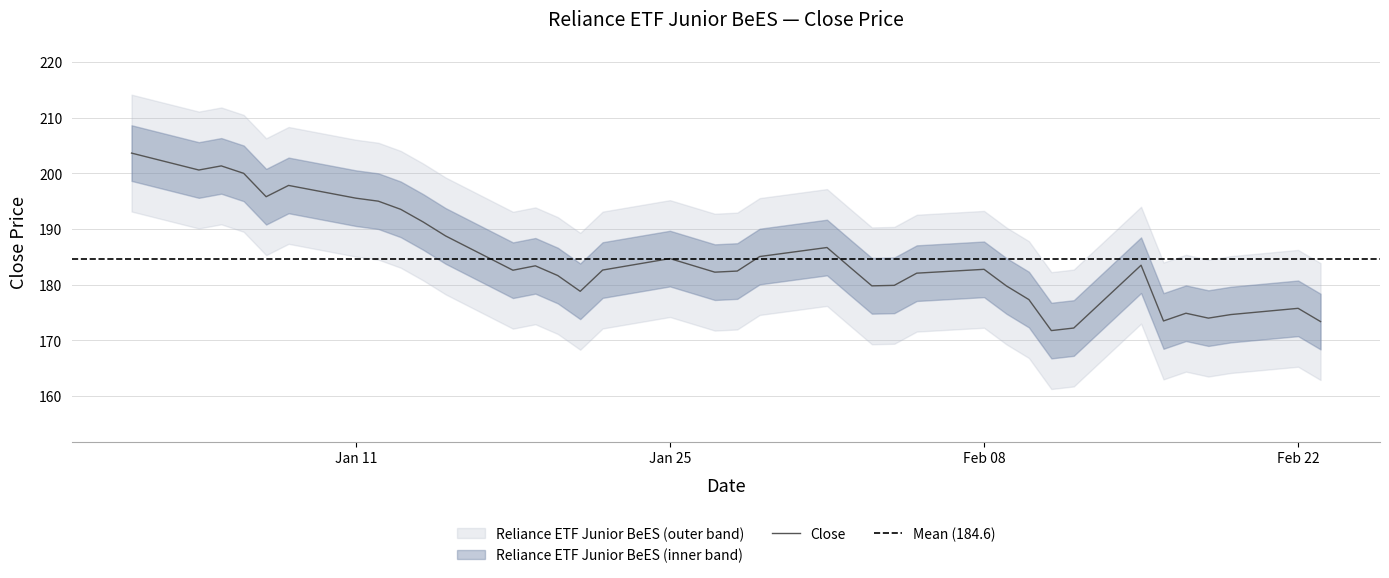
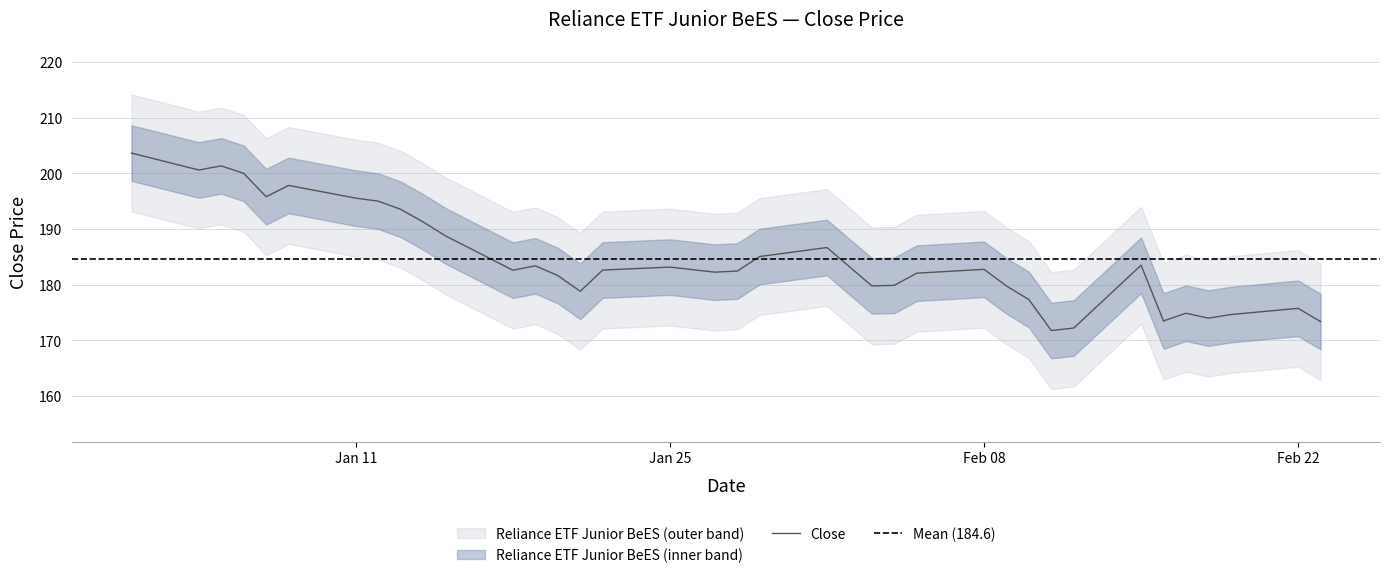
  {
    "Close": {
      "Jan 11": 196,
-     "Jan 25": 185,
+     "Jan 25": 183,
      "Feb 08": 183,
      "Feb 22": 176
    }
  }
